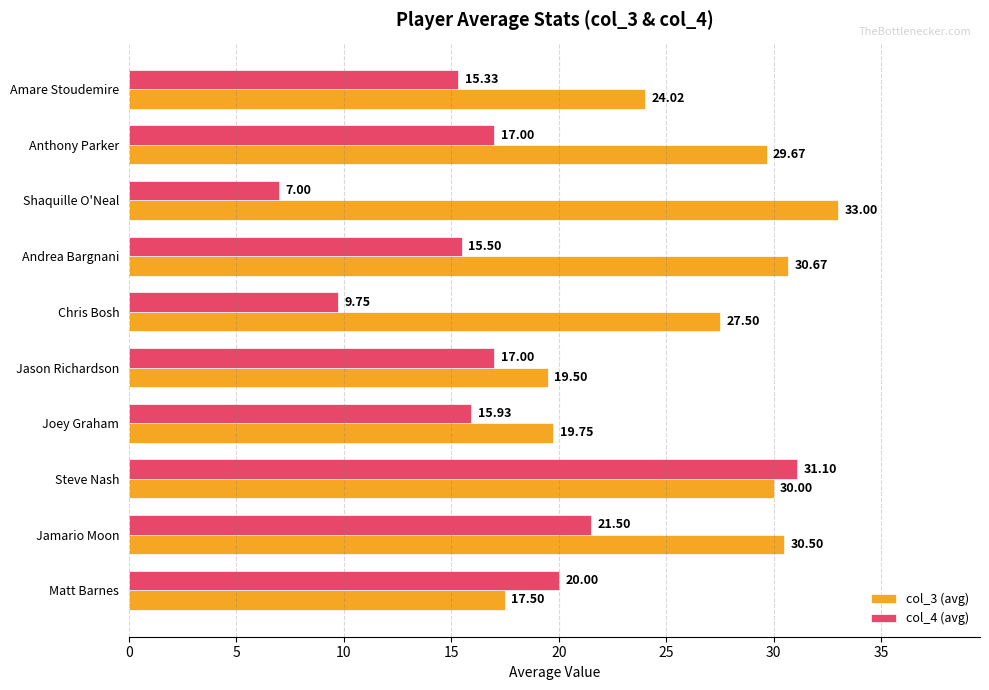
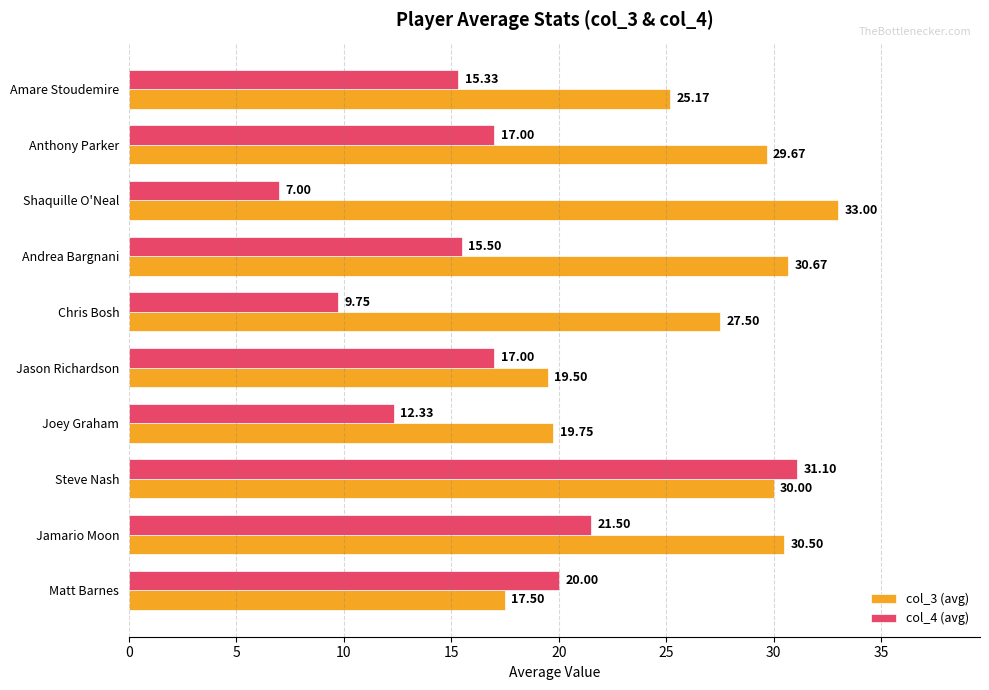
  {
    "col_3 (avg)": {
-     "Amare Stoudemire": 24.02,
+     "Amare Stoudemire": 25.17,
      "Anthony Parker": 29.67,
      "Shaquille O'Neal": 33.00,
      "Andrea Bargnani": 30.67,
      "Chris Bosh": 27.50,
      "Jason Richardson": 19.50,
      "Joey Graham": 19.75,
      "Steve Nash": 30.00,
      "Jamario Moon": 30.50,
      "Matt Barnes": 17.50
    },
    "col_4 (avg)": {
      "Amare Stoudemire": 15.33,
      "Anthony Parker": 17.00,
      "Shaquille O'Neal": 7.00,
      "Andrea Bargnani": 15.50,
      "Chris Bosh": 9.75,
      "Jason Richardson": 17.00,
-     "Joey Graham": 15.93,
+     "Joey Graham": 12.33,
      "Steve Nash": 31.10,
      "Jamario Moon": 21.50,
      "Matt Barnes": 20.00
    }
  }
